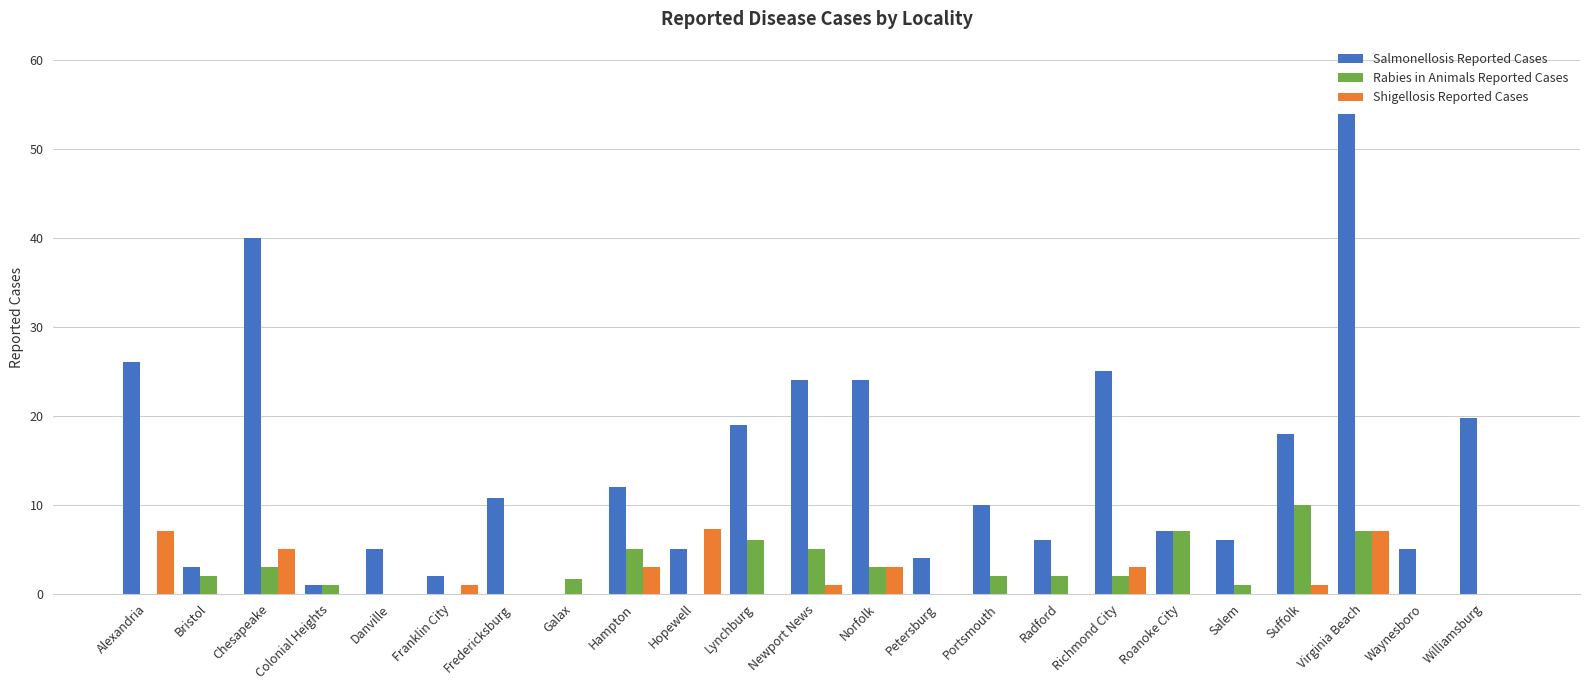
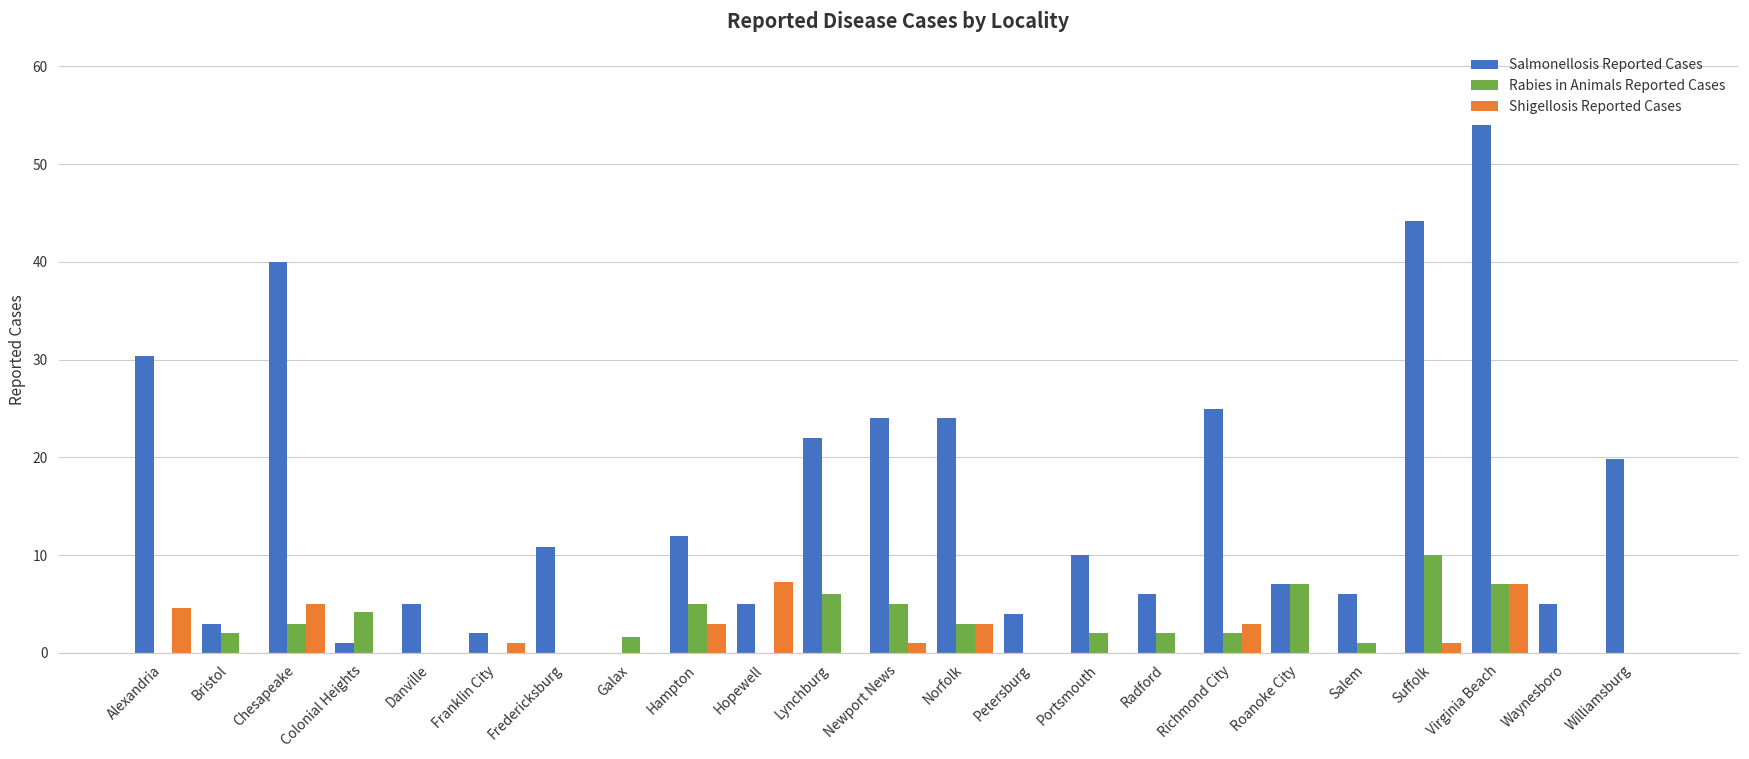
  {
    "Salmonellosis Reported Cases": {
-     "Alexandria": 26,
+     "Alexandria": 30,
      "Bristol": 3,
      "Chesapeake": 40,
      "Colonial Heights": 1,
      "Danville": 5,
      "Franklin City": 2,
      "Fredericksburg": 11,
      "Galax": 0,
      "Hampton": 12,
      "Hopewell": 5,
-     "Lynchburg": 19,
+     "Lynchburg": 22,
      "Newport News": 24,
      "Norfolk": 24,
      "Petersburg": 4,
      "Portsmouth": 10,
      "Radford": 6,
      "Richmond City": 25,
      "Roanoke City": 7,
      "Salem": 6,
-     "Suffolk": 18,
+     "Suffolk": 44,
      "Virginia Beach": 54,
      "Waynesboro": 5,
      "Williamsburg": 20
    },
    "Rabies in Animals Reported Cases": {
      "Alexandria": 0,
      "Bristol": 2,
      "Chesapeake": 3,
-     "Colonial Heights": 1,
+     "Colonial Heights": 4,
      "Danville": 0,
      "Franklin City": 0,
      "Fredericksburg": 0,
      "Galax": 2,
      "Hampton": 5,
      "Hopewell": 0,
      "Lynchburg": 6,
      "Newport News": 5,
      "Norfolk": 3,
      "Petersburg": 0,
      "Portsmouth": 2,
      "Radford": 2,
      "Richmond City": 2,
      "Roanoke City": 7,
      "Salem": 1,
      "Suffolk": 10,
      "Virginia Beach": 7,
      "Waynesboro": 0,
      "Williamsburg": 0
    },
    "Shigellosis Reported Cases": {
-     "Alexandria": 7,
+     "Alexandria": 5,
      "Bristol": 0,
      "Chesapeake": 5,
      "Colonial Heights": 0,
      "Danville": 0,
      "Franklin City": 1,
      "Fredericksburg": 0,
      "Galax": 0,
      "Hampton": 3,
      "Hopewell": 7,
      "Lynchburg": 0,
      "Newport News": 1,
      "Norfolk": 3,
      "Petersburg": 0,
      "Portsmouth": 0,
      "Radford": 0,
      "Richmond City": 3,
      "Roanoke City": 0,
      "Salem": 0,
      "Suffolk": 1,
      "Virginia Beach": 7,
      "Waynesboro": 0,
      "Williamsburg": 0
    }
  }
